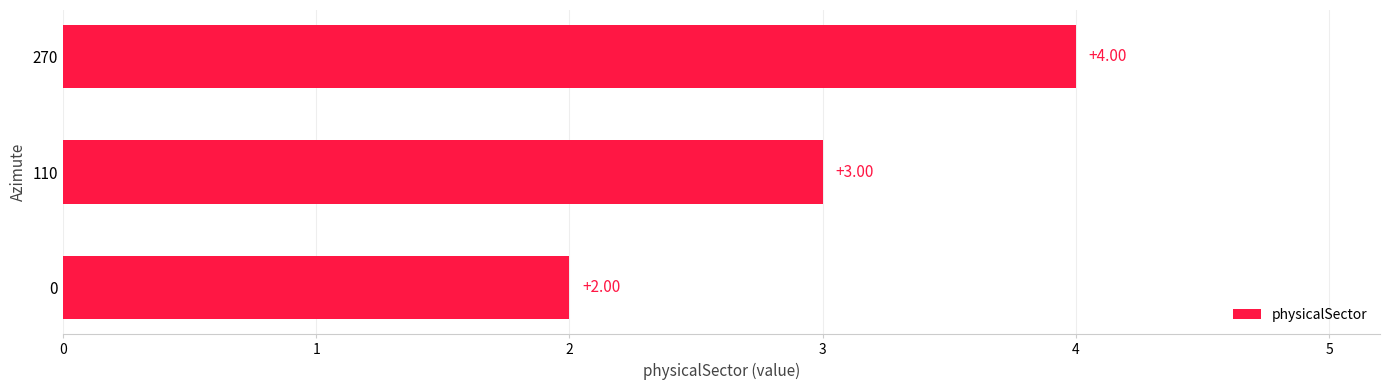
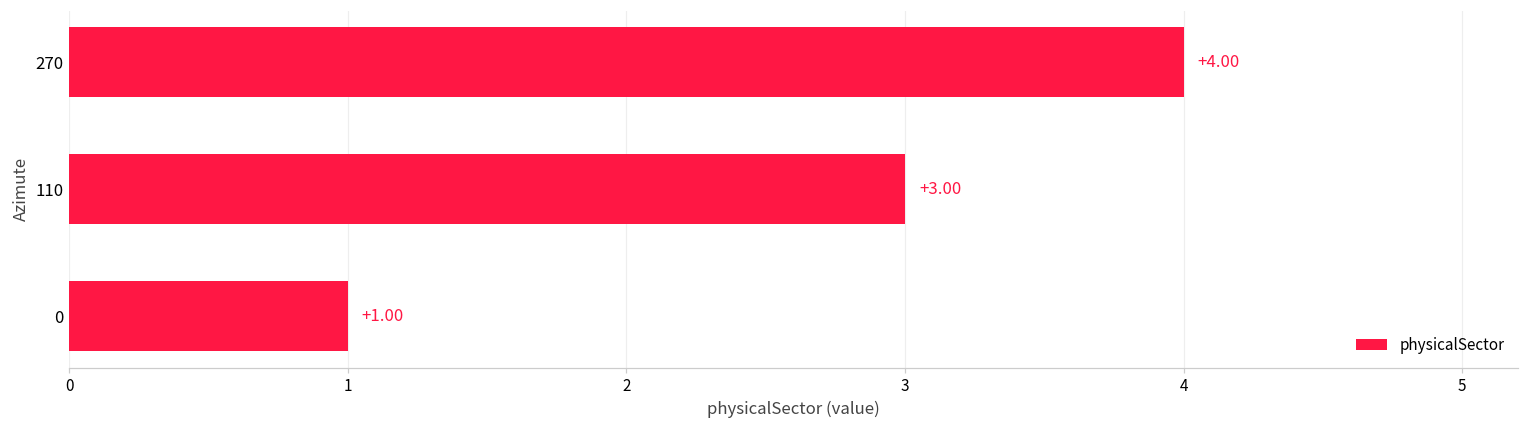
  {
    "270": "+4.00",
    "110": "+3.00",
-   "0": "+2.00"
+   "0": "+1.00"
  }
